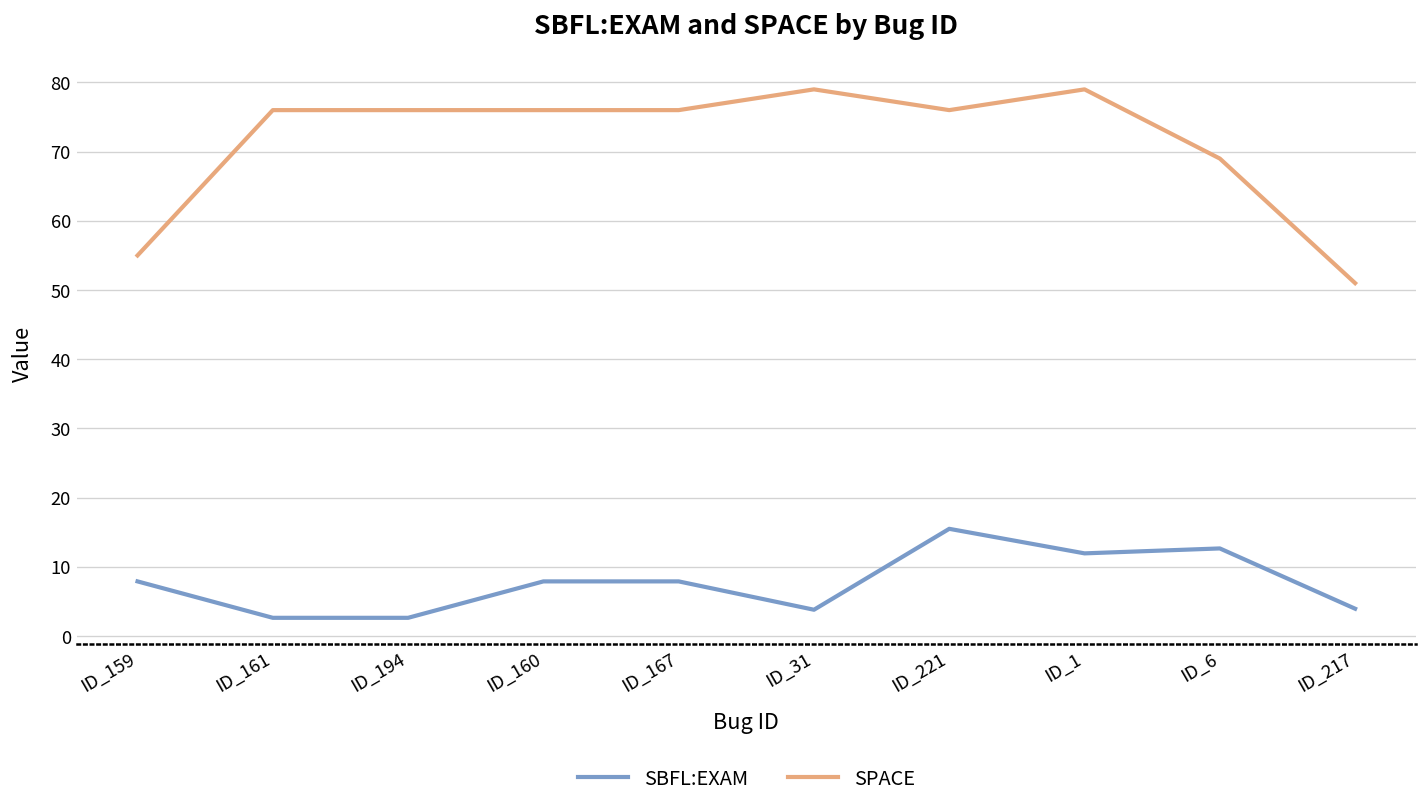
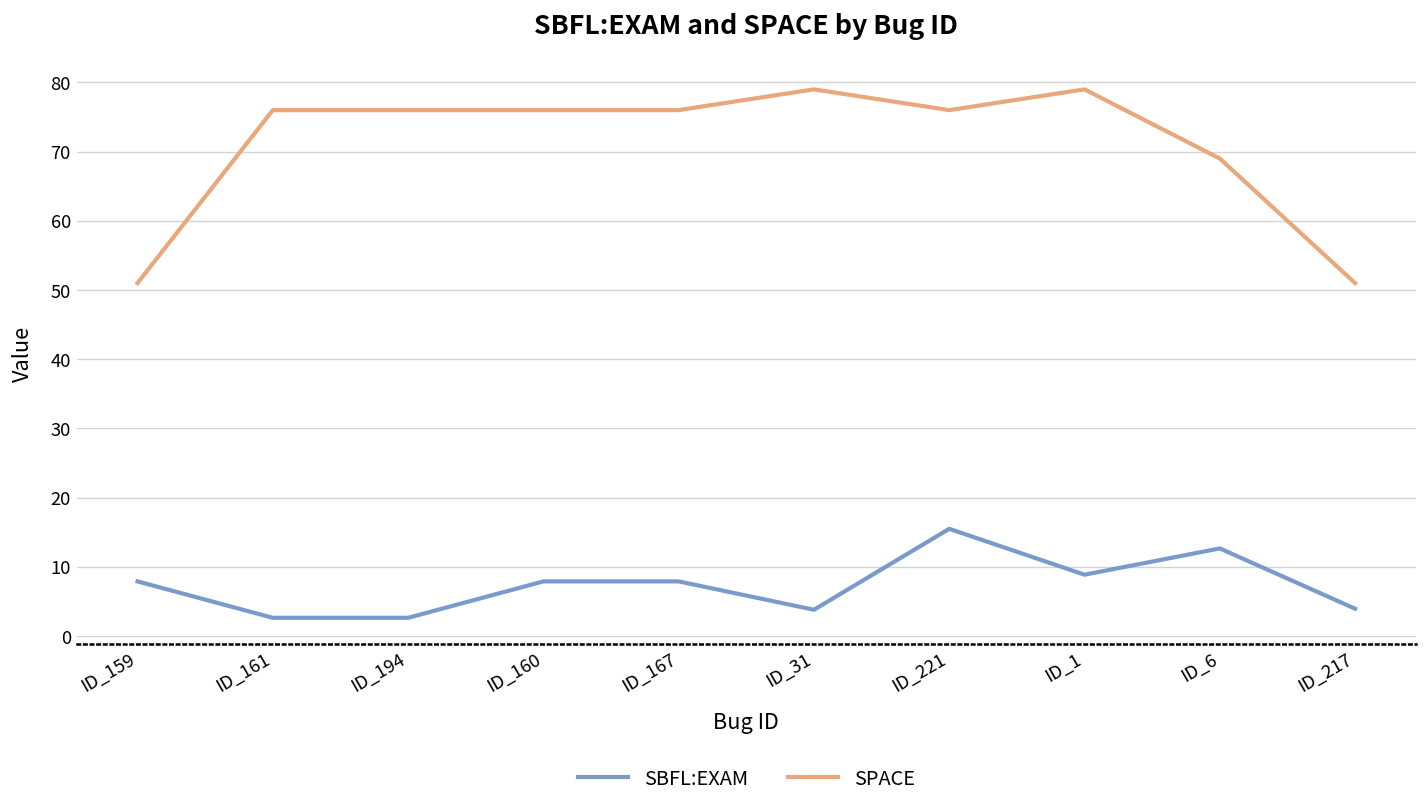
  {
    "SBFL:EXAM": {
      "ID_159": 8,
      "ID_161": 3,
      "ID_194": 3,
      "ID_160": 8,
      "ID_167": 8,
      "ID_31": 4,
      "ID_221": 15,
-     "ID_1": 12,
+     "ID_1": 9,
      "ID_6": 13,
      "ID_217": 4
    },
    "SPACE": {
-     "ID_159": 55,
+     "ID_159": 51,
      "ID_161": 76,
      "ID_194": 76,
      "ID_160": 76,
      "ID_167": 76,
      "ID_31": 79,
      "ID_221": 76,
      "ID_1": 79,
      "ID_6": 69,
      "ID_217": 51
    }
  }
